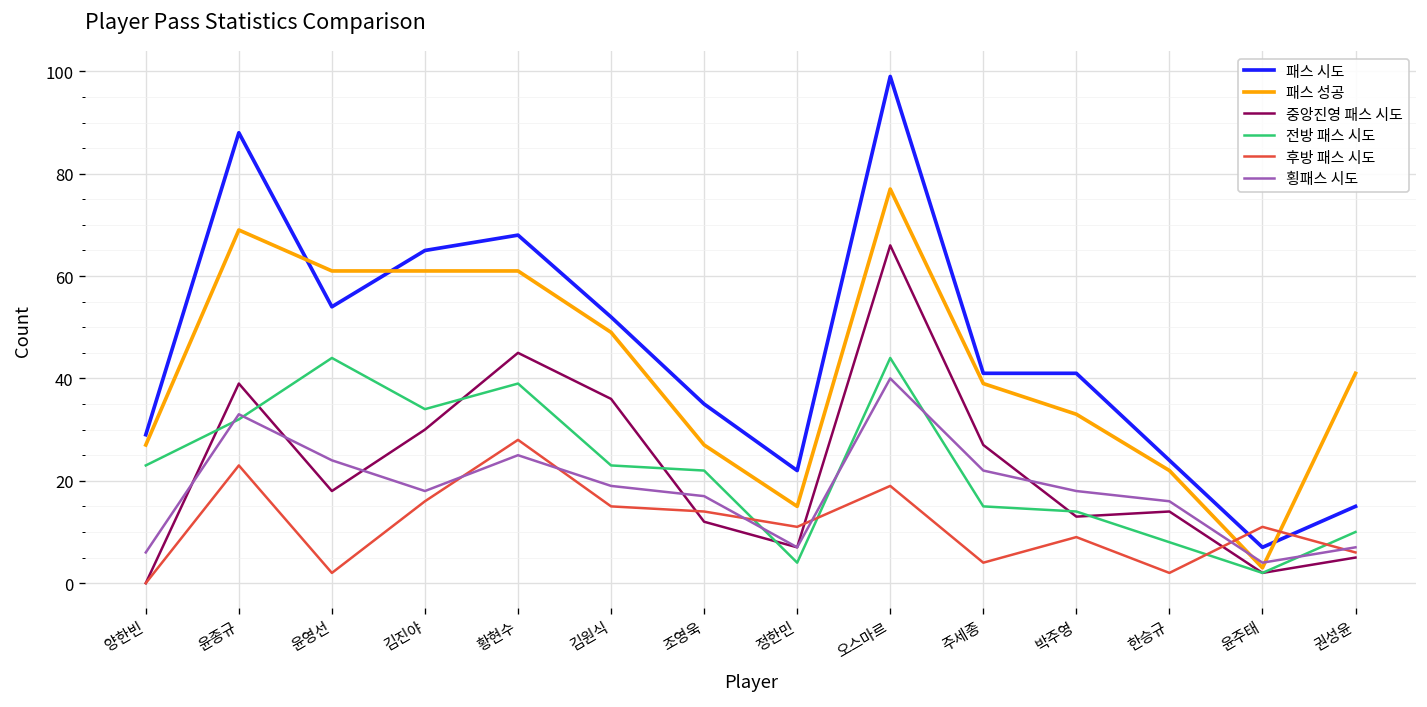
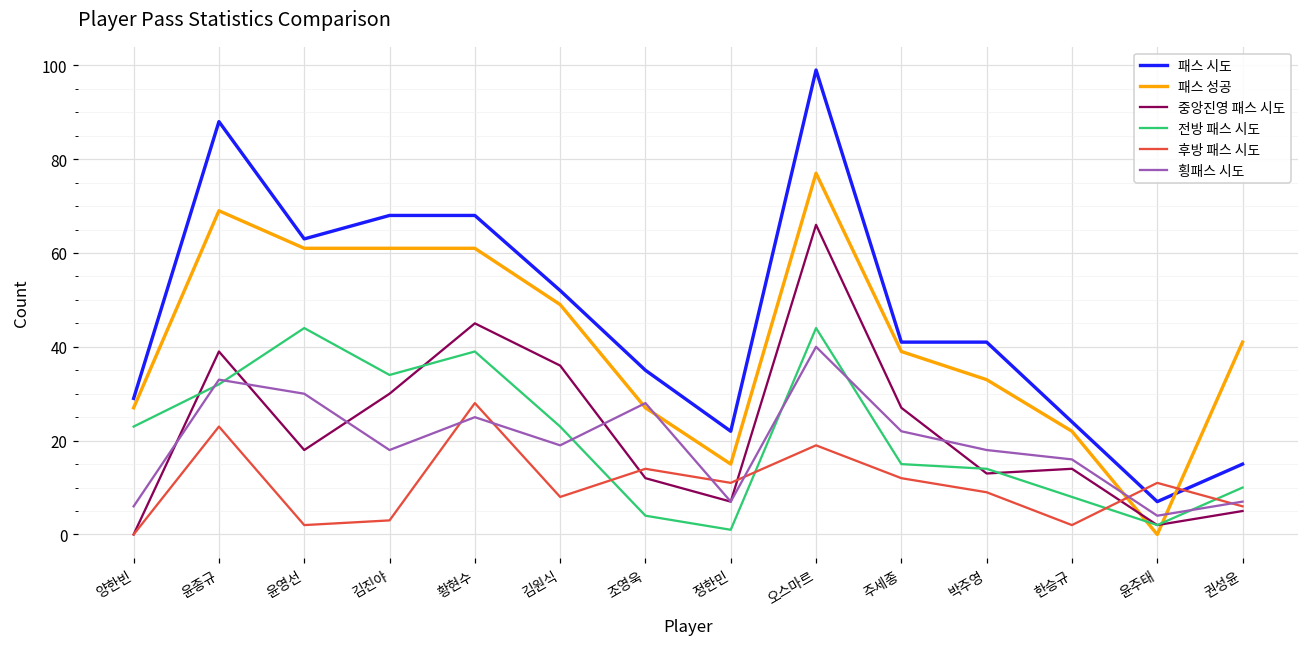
  {
    "패스 시도": {
      "양한빈": 29,
      "윤종규": 88,
-     "윤영선": 54,
-     "김진야": 65,
+     "윤영선": 63,
+     "김진야": 68,
      "황현수": 68,
      "김원식": 52,
      "조영욱": 35,
      "정한민": 22,
      "오스마르": 99,
      "주세종": 41,
      "박주영": 41,
      "한승규": 24,
      "윤주태": 7,
      "권성윤": 15
    },
    "패스 성공": {
      "양한빈": 27,
      "윤종규": 69,
      "윤영선": 61,
      "김진야": 61,
      "황현수": 61,
      "김원식": 49,
      "조영욱": 27,
      "정한민": 15,
      "오스마르": 77,
      "주세종": 39,
      "박주영": 33,
      "한승규": 22,
-     "윤주태": 3,
+     "윤주태": 0,
      "권성윤": 41
    },
    "중앙진영 패스 시도": {
      "윤종규": 39,
      "윤영선": 18,
      "김진야": 30,
      "황현수": 45,
      "김원식": 36,
      "조영욱": 12,
      "오스마르": 66,
      "주세종": 27,
      "박주영": 13,
      "한승규": 14,
      "권성윤": 5
    },
    "전방 패스 시도": {
      "양한빈": 23,
      "윤종규": 32,
      "윤영선": 44,
      "김진야": 34,
      "황현수": 39,
      "김원식": 23,
-     "조영욱": 22,
-     "정한민": 4,
+     "조영욱": 4,
+     "정한민": 1,
      "오스마르": 44,
      "주세종": 15,
      "박주영": 14,
      "한승규": 8,
      "권성윤": 10
    },
    "후방 패스 시도": {
      "윤종규": 23,
      "윤영선": 2,
-     "김진야": 16,
+     "김진야": 3,
      "황현수": 28,
-     "김원식": 15,
+     "김원식": 8,
      "조영욱": 14,
      "정한민": 11,
      "오스마르": 19,
-     "주세종": 4,
+     "주세종": 12,
      "박주영": 9,
      "한승규": 2,
      "윤주태": 11,
      "권성윤": 6
    },
    "횡패스 시도": {
      "양한빈": 6,
      "윤종규": 33,
-     "윤영선": 24,
+     "윤영선": 30,
      "김진야": 18,
      "황현수": 25,
      "김원식": 19,
-     "조영욱": 17,
+     "조영욱": 28,
      "오스마르": 40,
      "주세종": 22,
      "박주영": 18,
      "한승규": 16,
      "윤주태": 4,
      "권성윤": 7
    }
  }
